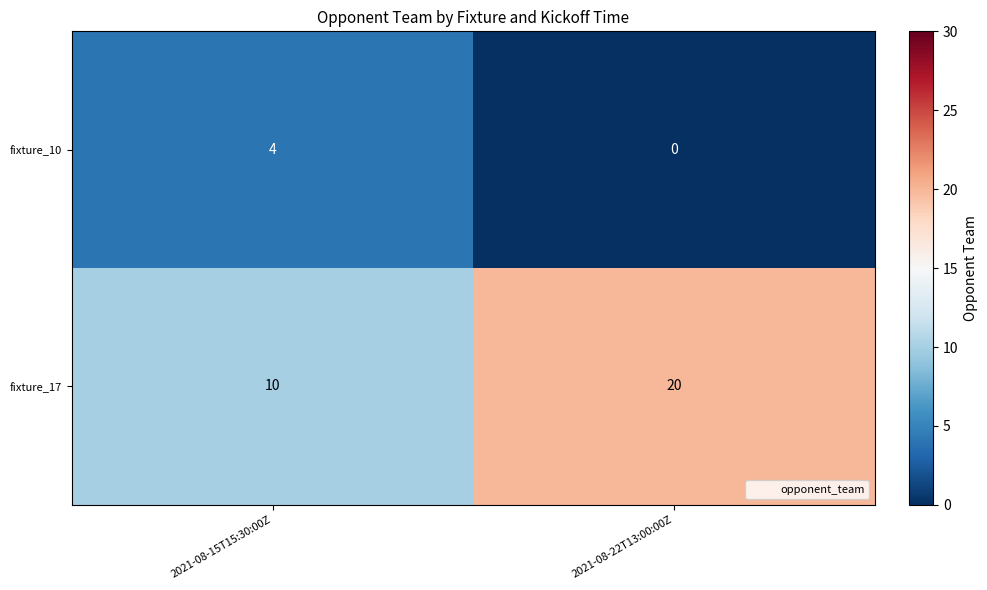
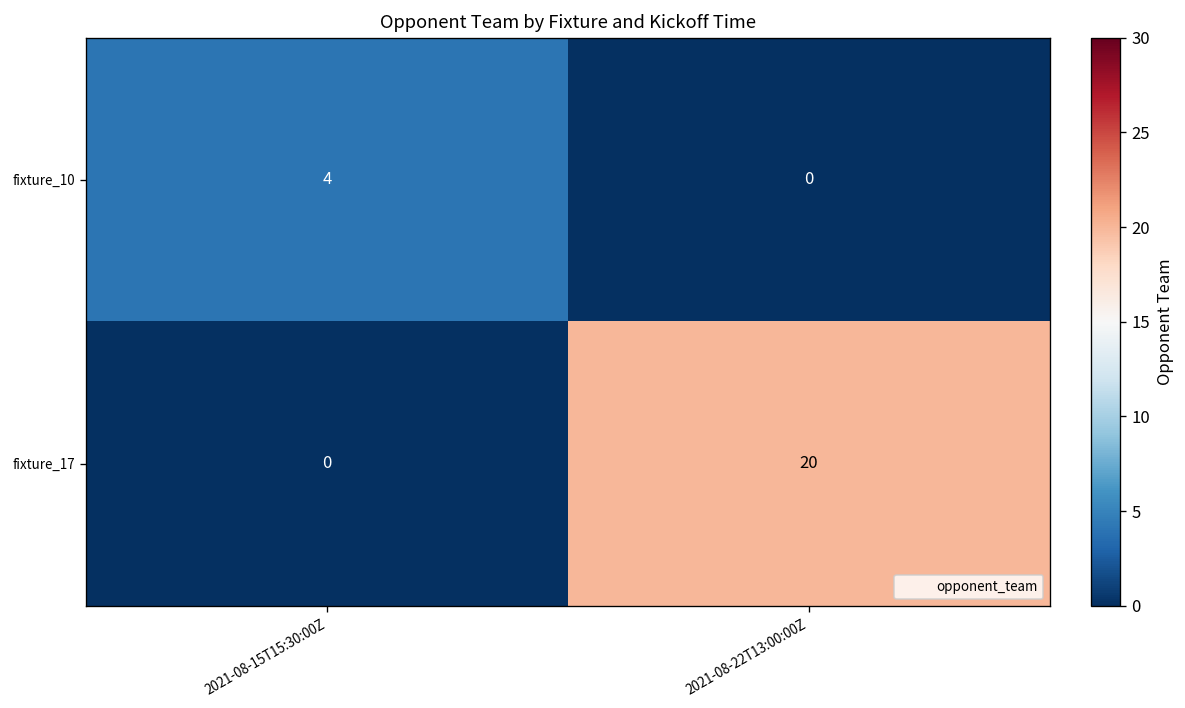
  {
    "fixture_10": {
      "2021-08-15T15:30:00Z": 4,
      "2021-08-22T13:00:00Z": 0
    },
    "fixture_17": {
-     "2021-08-15T15:30:00Z": 10,
+     "2021-08-15T15:30:00Z": 0,
      "2021-08-22T13:00:00Z": 20
    }
  }
